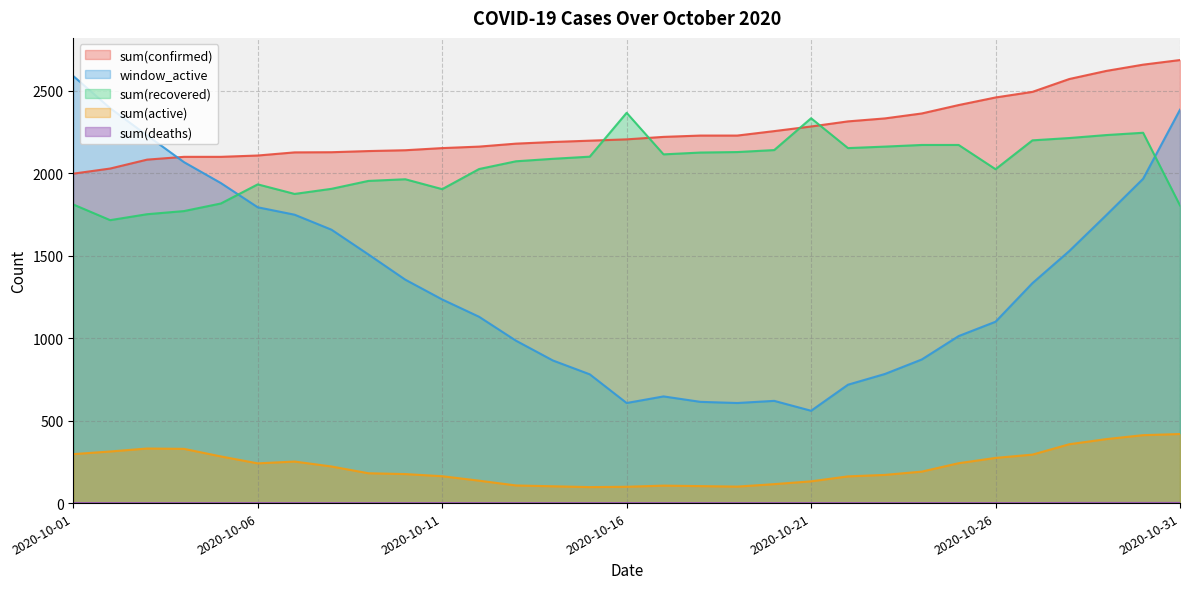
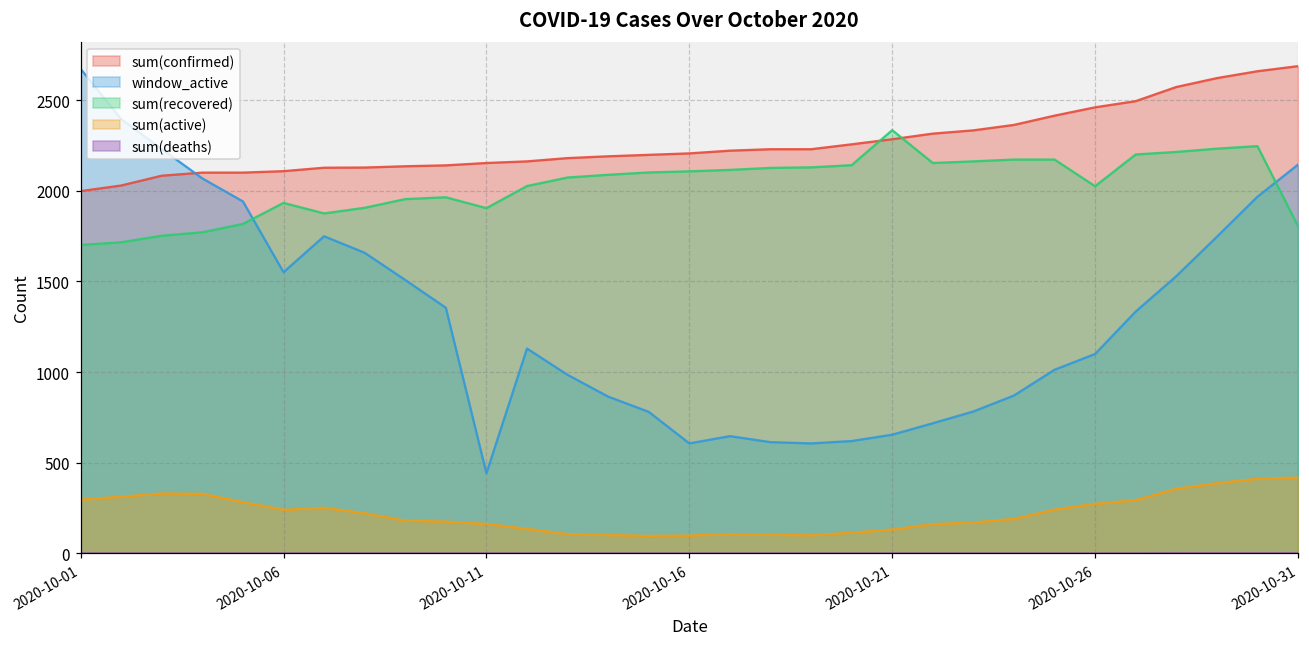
  {
    "window_active": {
-     "2020-10-01": 2590,
-     "2020-10-06": 1790,
-     "2020-10-11": 1240,
+     "2020-10-01": 2670,
+     "2020-10-06": 1550,
+     "2020-10-11": 440,
      "2020-10-16": 610,
-     "2020-10-21": 560,
+     "2020-10-21": 660,
      "2020-10-26": 1100,
-     "2020-10-31": 2390
+     "2020-10-31": 2140
    },
    "sum(recovered)": {
-     "2020-10-01": 1810,
+     "2020-10-01": 1700,
      "2020-10-06": 1930,
      "2020-10-11": 1900,
-     "2020-10-16": 2370,
+     "2020-10-16": 2110,
      "2020-10-21": 2330,
      "2020-10-26": 2030,
      "2020-10-31": 1810
    },
    "sum(deaths)": {
      "2020-10-01": 0,
      "2020-10-06": 0,
      "2020-10-11": 0,
      "2020-10-16": 0,
      "2020-10-21": 0,
      "2020-10-26": 0,
      "2020-10-31": 0
    }
  }
